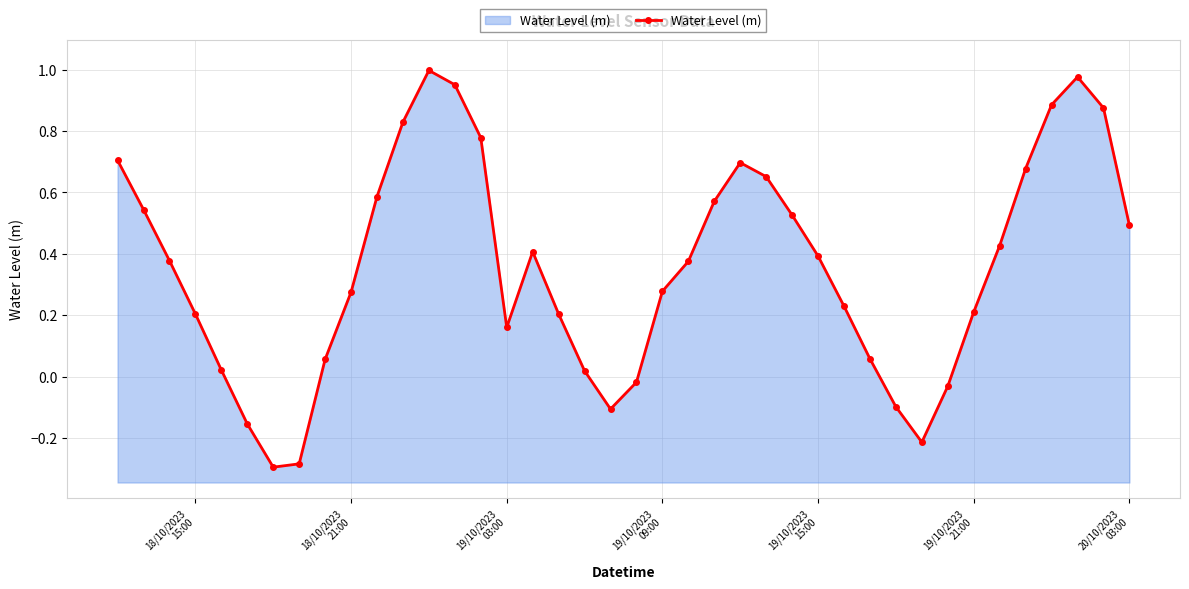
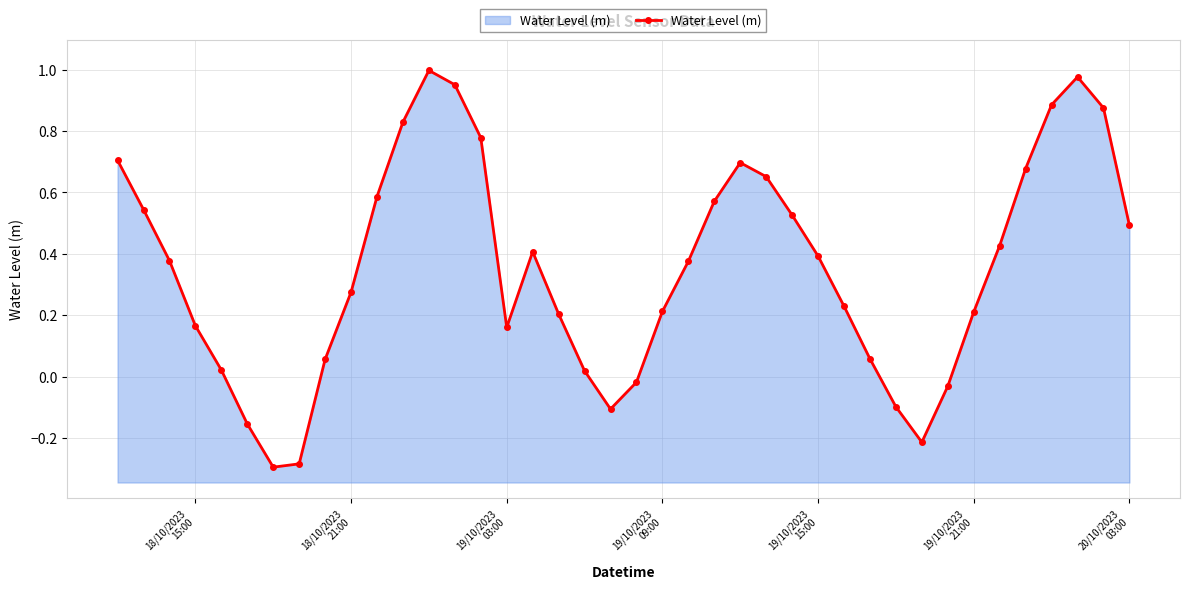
  {
-   "18/10/2023 15:00": 0.20,
+   "18/10/2023 15:00": 0.17,
    "18/10/2023 21:00": 0.27,
    "19/10/2023 03:00": 0.16,
-   "19/10/2023 09:00": 0.28,
+   "19/10/2023 09:00": 0.21,
    "19/10/2023 15:00": 0.39,
    "19/10/2023 21:00": 0.21,
    "20/10/2023 03:00": 0.49
  }
